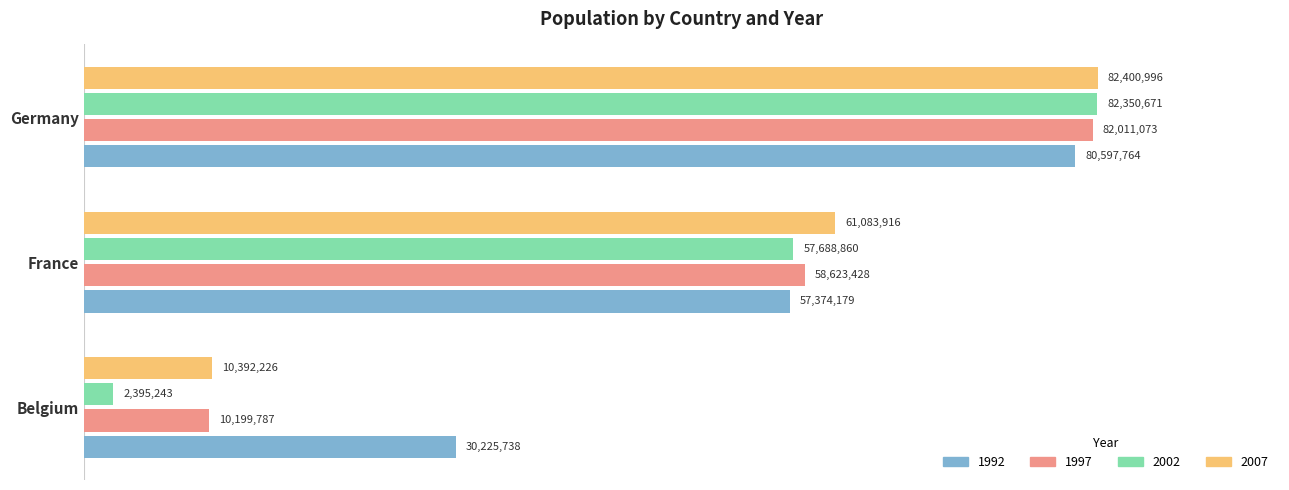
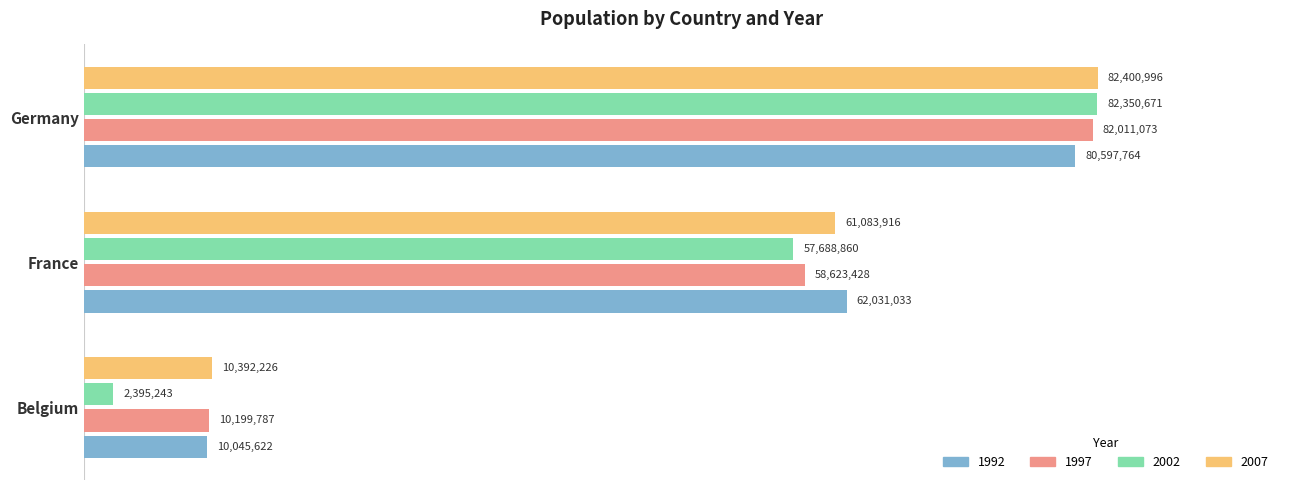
  {
    "1992": {
      "Germany": "80,597,764",
-     "France": "57,374,179",
-     "Belgium": "30,225,738"
+     "France": "62,031,033",
+     "Belgium": "10,045,622"
    },
    "2002": {
      "Germany": "82,350,671",
      "France": "57,688,860",
      "Belgium": "2,395,243"
    }
  }
